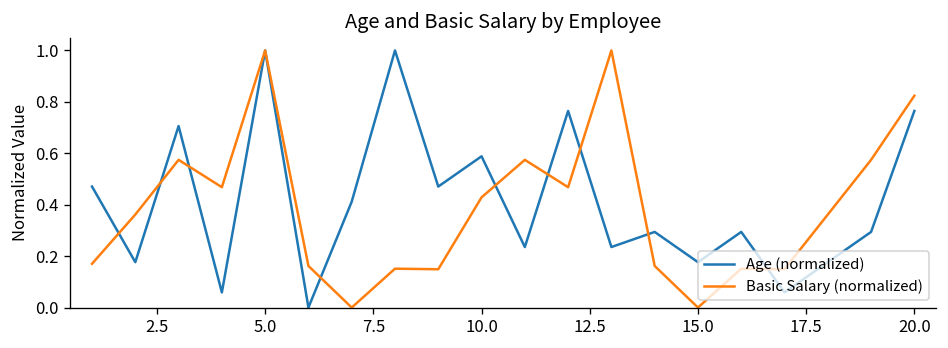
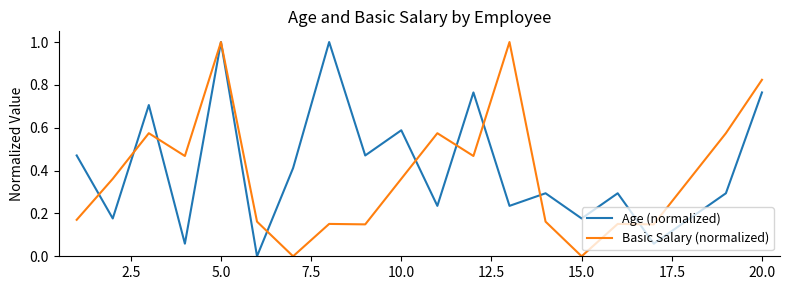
  {
    "Age (normalized)": {
      "10.0": 0.59,
      "20.0": 0.76
    },
    "Basic Salary (normalized)": {
-     "10.0": 0.43,
+     "10.0": 0.36,
      "15.0": 0.00,
      "20.0": 0.82
    }
  }
